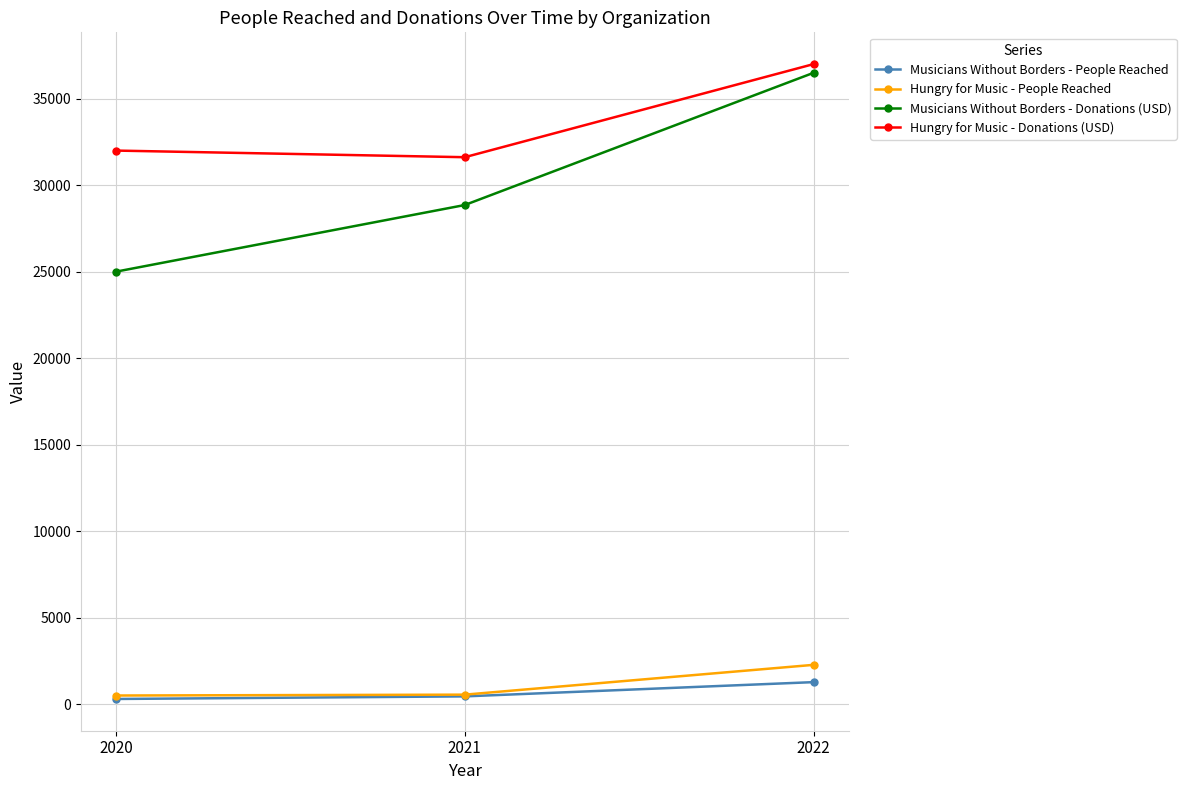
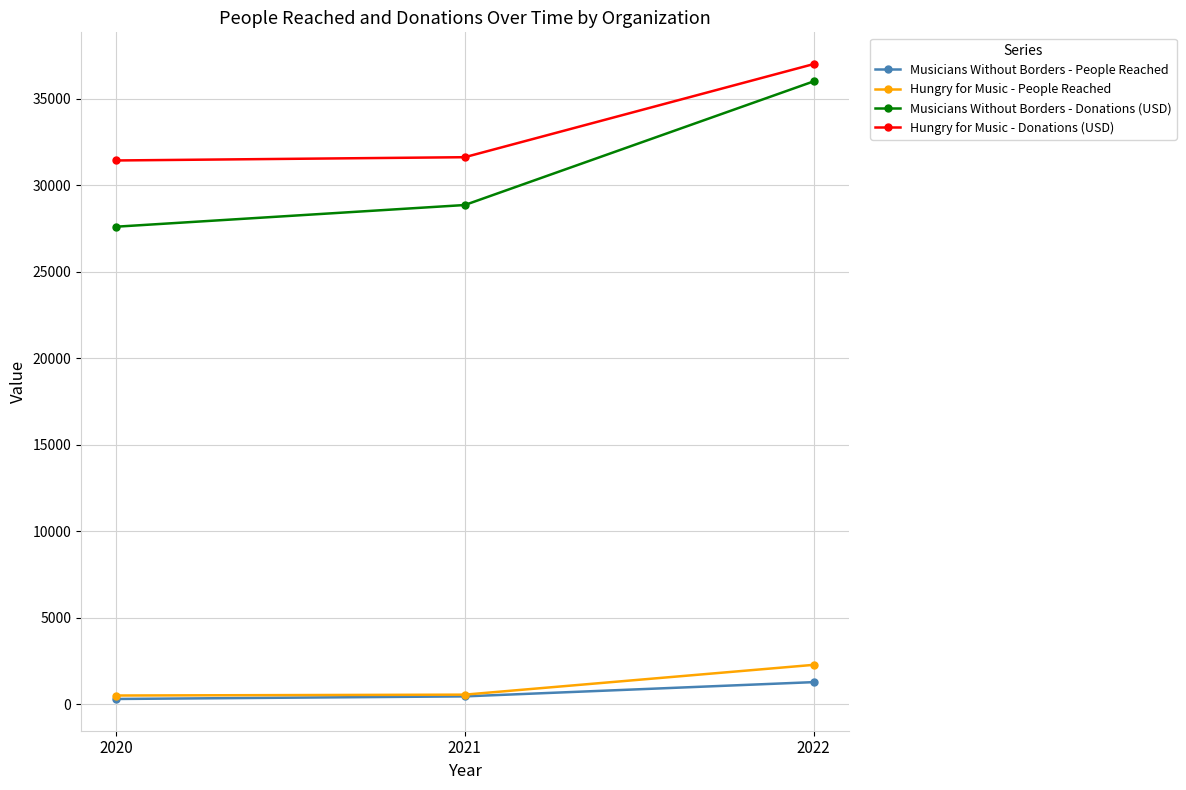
  {
    "Musicians Without Borders - People Reached": {
      "2020": 300,
      "2022": 1300
    },
    "Hungry for Music - People Reached": {
      "2020": 500,
      "2022": 2300
    },
    "Musicians Without Borders - Donations (USD)": {
-     "2020": 25000,
+     "2020": 27600,
      "2021": 28900,
-     "2022": 36500
+     "2022": 36000
    },
    "Hungry for Music - Donations (USD)": {
-     "2020": 32000,
+     "2020": 31400,
      "2021": 31600,
      "2022": 37000
    }
  }
